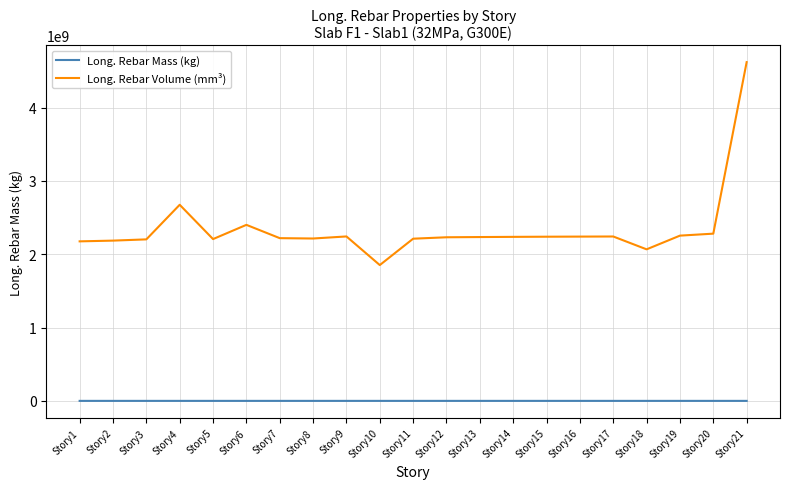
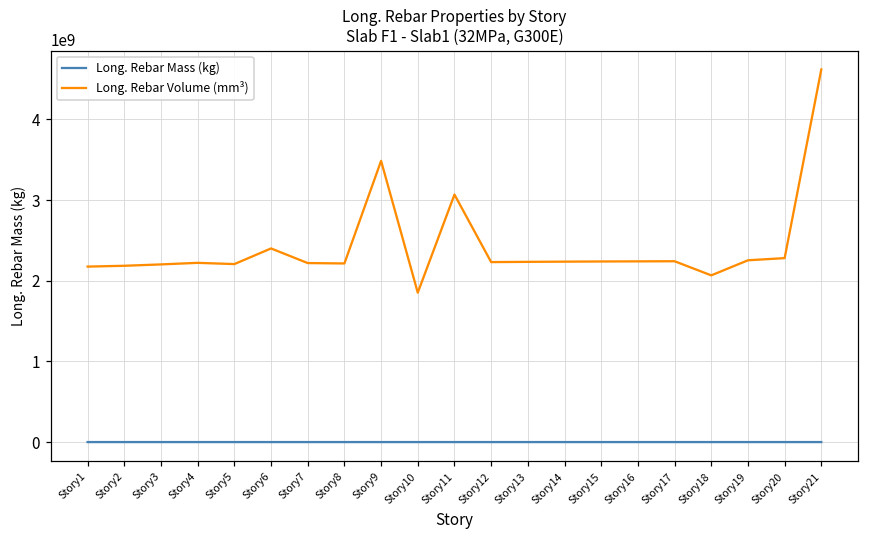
  {
    "Long. Rebar Mass (kg)": {
      "Story1": 0,
      "Story2": 0,
      "Story3": 0,
      "Story4": 0,
      "Story5": 0,
      "Story6": 0,
      "Story7": 0,
      "Story8": 0,
      "Story9": 0,
      "Story10": 0,
      "Story11": 0,
      "Story12": 0,
      "Story13": 0,
      "Story14": 0,
      "Story15": 0,
      "Story16": 0,
      "Story17": 0,
      "Story18": 0,
      "Story19": 0,
      "Story20": 0,
      "Story21": 0
    },
    "Long. Rebar Volume (mm³)": {
      "Story1": 2200000000,
      "Story2": 2200000000,
      "Story3": 2200000000,
-     "Story4": 2700000000,
+     "Story4": 2200000000,
      "Story5": 2200000000,
      "Story6": 2400000000,
      "Story7": 2200000000,
      "Story8": 2200000000,
-     "Story9": 2200000000,
+     "Story9": 3500000000,
      "Story10": 1900000000,
-     "Story11": 2200000000,
+     "Story11": 3100000000,
      "Story12": 2200000000,
      "Story13": 2200000000,
      "Story14": 2200000000,
      "Story15": 2200000000,
      "Story16": 2200000000,
      "Story17": 2200000000,
      "Story18": 2100000000,
      "Story19": 2300000000,
      "Story20": 2300000000,
      "Story21": 4600000000
    }
  }
